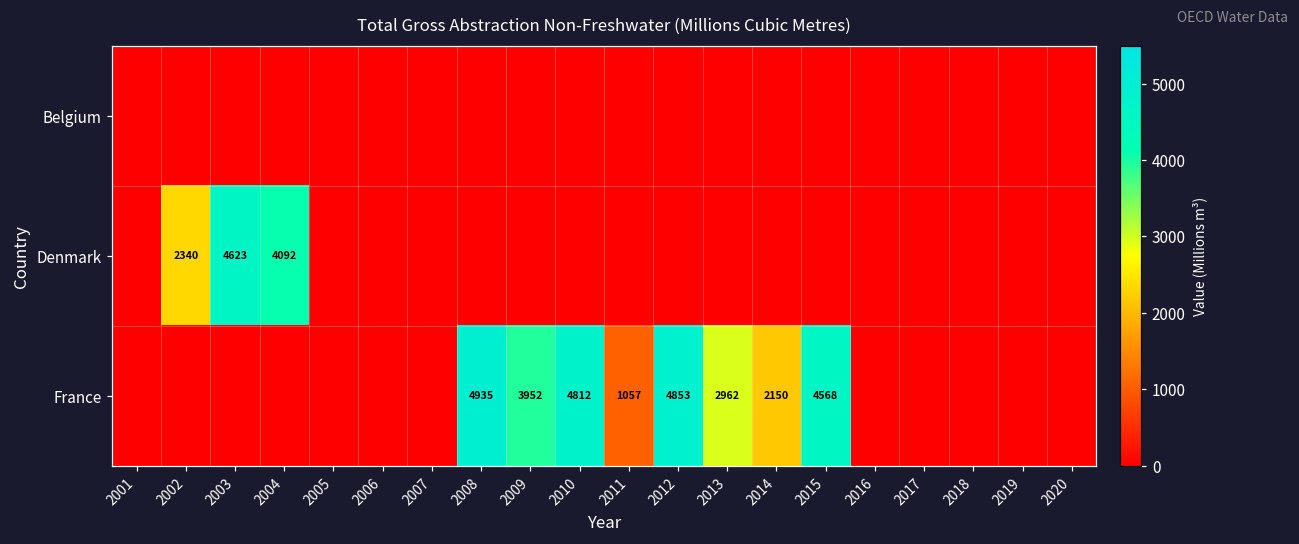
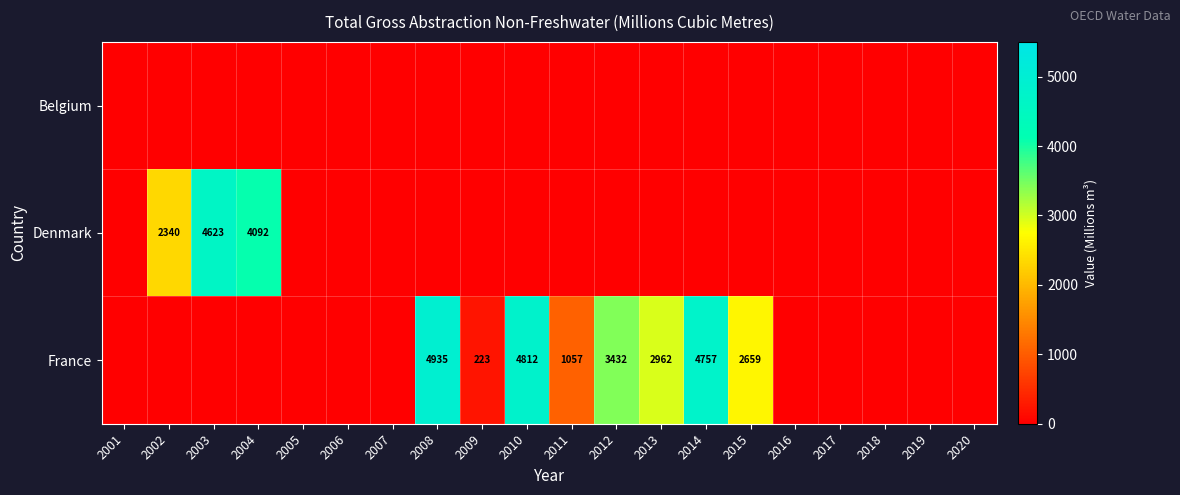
  {
    "Denmark": {
      "2002": 2340,
      "2003": 4623,
      "2004": 4092
    },
    "France": {
      "2008": 4935,
-     "2009": 3952,
+     "2009": 223,
      "2010": 4812,
      "2011": 1057,
-     "2012": 4853,
+     "2012": 3432,
      "2013": 2962,
-     "2014": 2150,
-     "2015": 4568
+     "2014": 4757,
+     "2015": 2659
    }
  }
